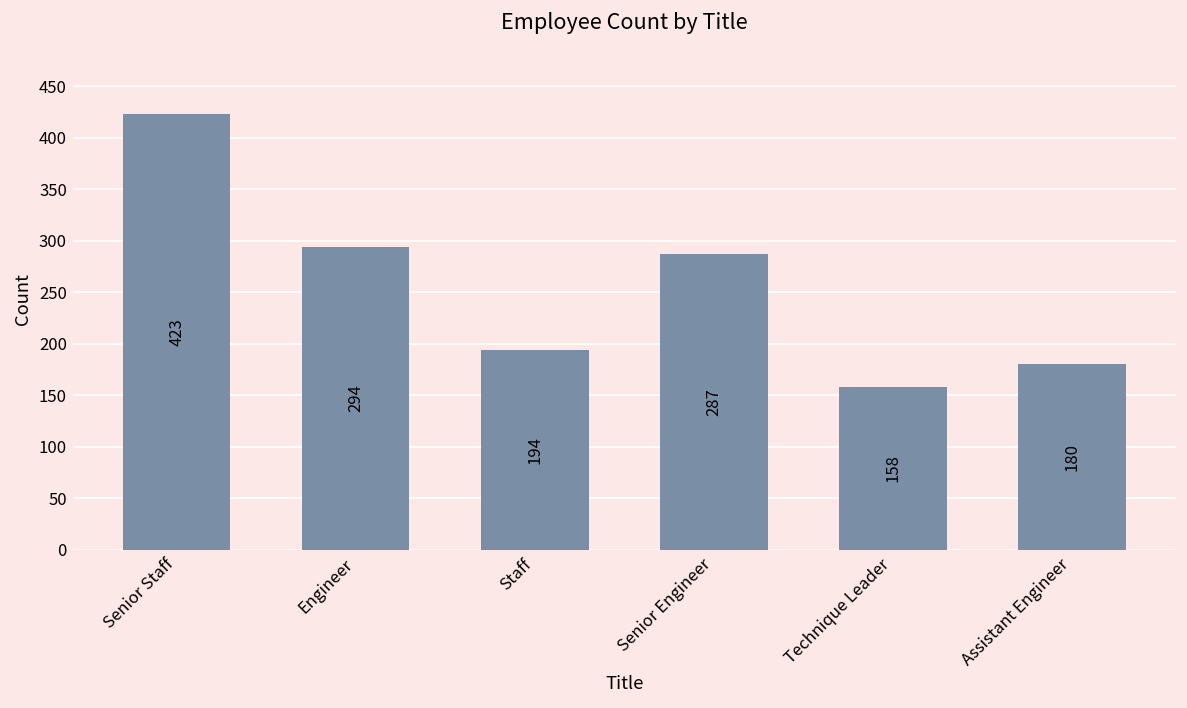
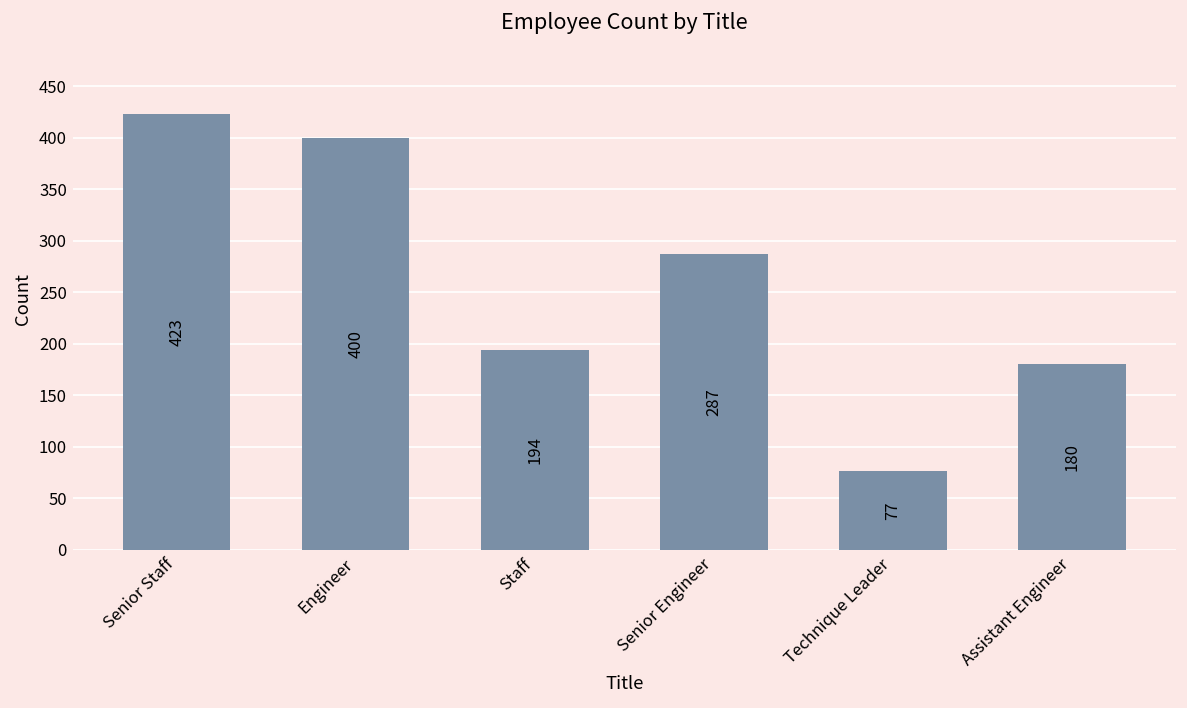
  {
    "Senior Staff": 423,
-   "Engineer": 294,
+   "Engineer": 400,
    "Staff": 194,
    "Senior Engineer": 287,
-   "Technique Leader": 158,
+   "Technique Leader": 77,
    "Assistant Engineer": 180
  }
